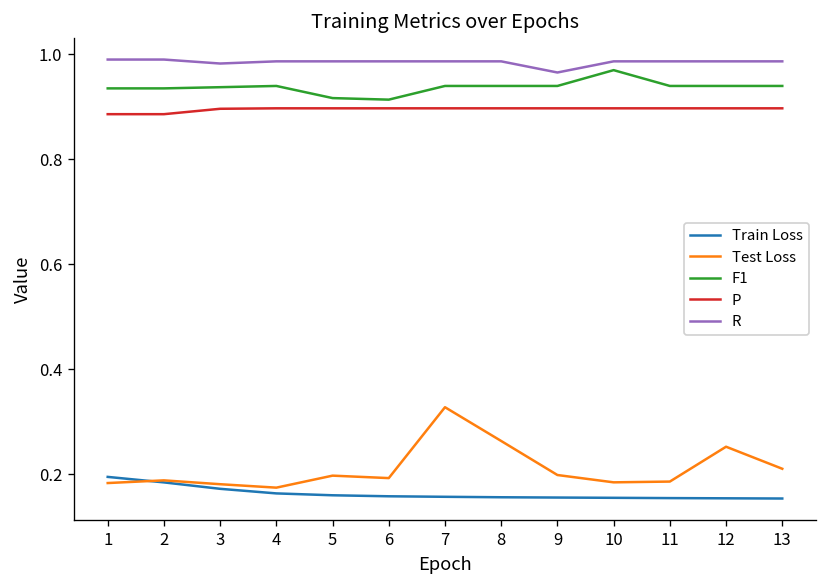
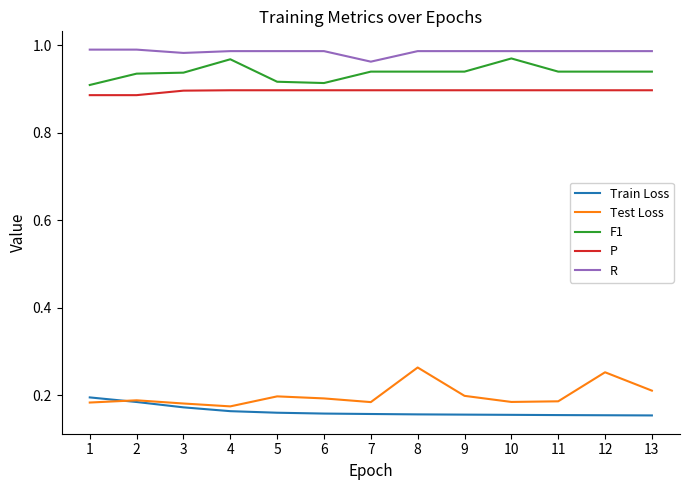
  {
    "Train Loss": {
      "1": 0.19,
      "3": 0.17,
      "4": 0.16,
      "5": 0.16,
      "6": 0.16,
      "7": 0.16,
      "8": 0.16,
      "9": 0.16,
      "10": 0.15,
      "11": 0.15,
      "12": 0.15,
      "13": 0.15
    },
    "Test Loss": {
      "1": 0.18,
      "3": 0.18,
      "4": 0.17,
      "5": 0.20,
      "6": 0.19,
-     "7": 0.33,
+     "7": 0.18,
      "8": 0.26,
      "9": 0.20,
      "10": 0.18,
      "11": 0.19,
      "12": 0.25,
      "13": 0.21
    },
    "F1": {
-     "1": 0.93,
+     "1": 0.91,
      "2": 0.93,
      "3": 0.94,
-     "4": 0.94,
+     "4": 0.97,
      "5": 0.92,
      "6": 0.91,
      "7": 0.94,
      "8": 0.94,
      "9": 0.94,
      "10": 0.97,
      "11": 0.94,
      "12": 0.94,
      "13": 0.94
    },
    "P": {
      "1": 0.89,
      "2": 0.89,
      "3": 0.90,
      "4": 0.90,
      "5": 0.90,
      "6": 0.90,
      "7": 0.90,
      "8": 0.90,
      "9": 0.90,
      "10": 0.90,
      "11": 0.90,
      "12": 0.90,
      "13": 0.90
    },
    "R": {
      "1": 0.99,
      "2": 0.99,
      "3": 0.98,
      "4": 0.99,
      "5": 0.99,
      "6": 0.99,
-     "7": 0.99,
+     "7": 0.96,
      "8": 0.99,
-     "9": 0.97,
+     "9": 0.99,
      "10": 0.99,
      "11": 0.99,
      "12": 0.99,
      "13": 0.99
    }
  }
